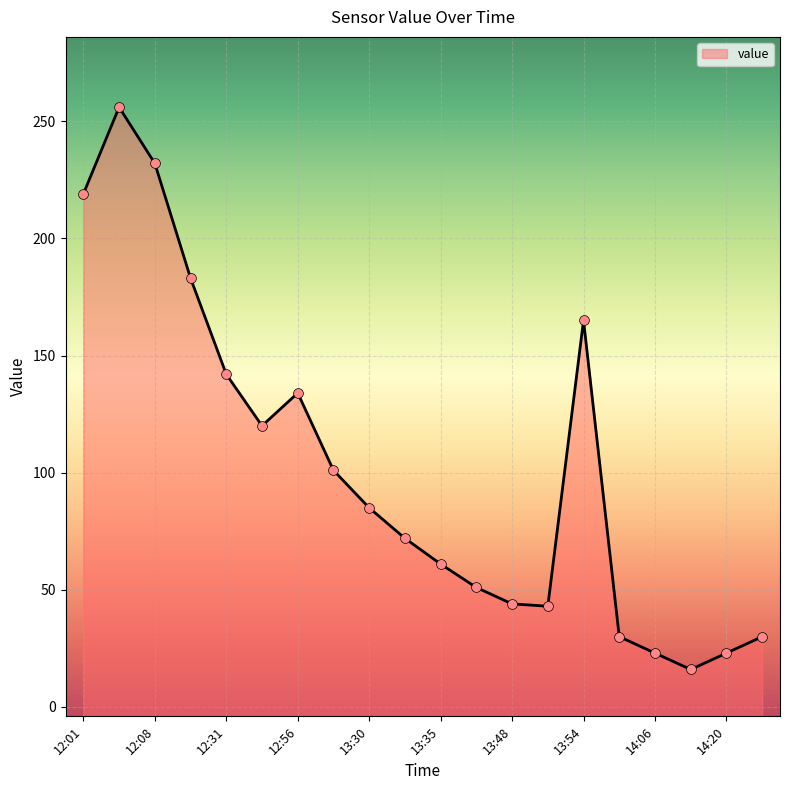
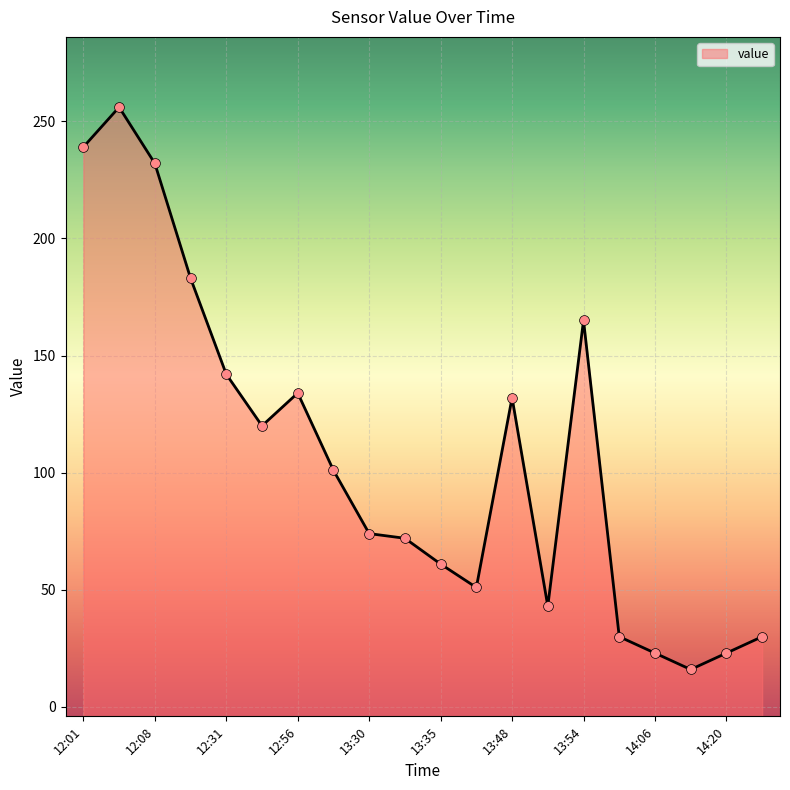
  {
-   "12:01": 219,
+   "12:01": 239,
    "12:08": 232,
    "12:31": 142,
    "12:56": 134,
-   "13:30": 85,
+   "13:30": 74,
    "13:35": 61,
-   "13:48": 44,
+   "13:48": 132,
    "13:54": 165,
    "14:06": 23,
    "14:20": 23
  }
